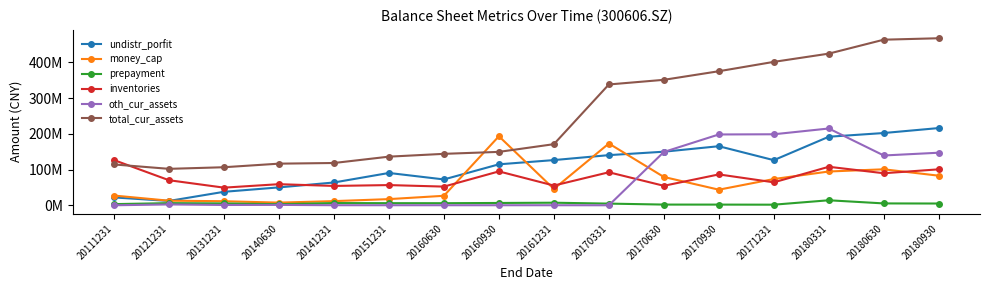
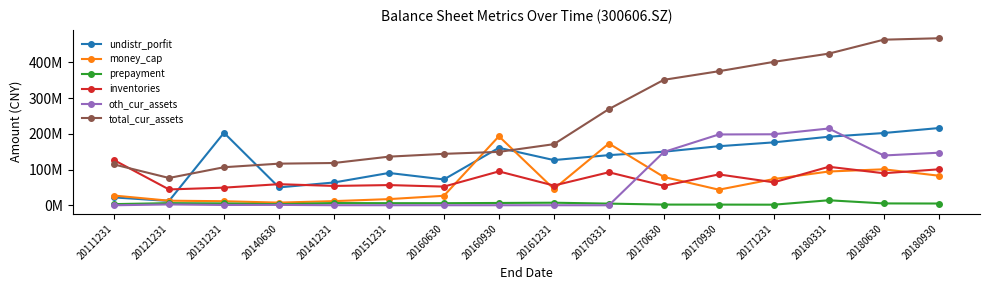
  {
    "undistr_porfit": {
-     "20131231": 40000000,
+     "20131231": 200000000,
      "20140630": 50000000,
      "20141231": 60000000,
      "20151231": 90000000,
      "20160630": 70000000,
-     "20160930": 110000000,
+     "20160930": 160000000,
      "20161231": 130000000,
      "20170331": 140000000,
      "20170930": 170000000,
-     "20171231": 130000000,
+     "20171231": 180000000,
      "20180331": 190000000,
      "20180630": 200000000,
      "20180930": 220000000
    },
    "money_cap": {
      "20151231": 20000000,
      "20160630": 30000000,
      "20160930": 190000000,
      "20161231": 50000000,
      "20170331": 170000000,
      "20170630": 80000000,
      "20170930": 40000000,
      "20171231": 70000000,
      "20180331": 90000000,
      "20180630": 100000000,
      "20180930": 80000000
    },
    "prepayment": {
      "20170630": 0,
      "20170930": 0,
      "20171231": 0,
      "20180331": 10000000,
      "20180630": 10000000,
      "20180930": 10000000
    },
    "inventories": {
      "20111231": 130000000,
-     "20121231": 70000000,
+     "20121231": 40000000,
      "20131231": 50000000,
      "20140630": 60000000,
      "20141231": 50000000,
      "20151231": 60000000,
      "20160630": 50000000,
      "20160930": 90000000,
      "20161231": 60000000,
      "20170331": 90000000,
      "20170630": 50000000,
      "20170930": 90000000,
      "20171231": 60000000,
      "20180331": 110000000,
      "20180630": 90000000,
      "20180930": 100000000
    },
    "oth_cur_assets": {
      "20170930": 200000000,
      "20171231": 200000000,
      "20180331": 210000000,
      "20180630": 140000000,
      "20180930": 150000000
    },
    "total_cur_assets": {
      "20111231": 110000000,
-     "20121231": 100000000,
+     "20121231": 80000000,
      "20131231": 110000000,
      "20140630": 120000000,
      "20141231": 120000000,
      "20151231": 140000000,
      "20160630": 140000000,
      "20160930": 150000000,
      "20161231": 170000000,
-     "20170331": 340000000,
+     "20170331": 270000000,
      "20170630": 350000000,
      "20170930": 370000000,
      "20171231": 400000000,
      "20180331": 420000000,
      "20180630": 460000000,
      "20180930": 470000000
    }
  }
